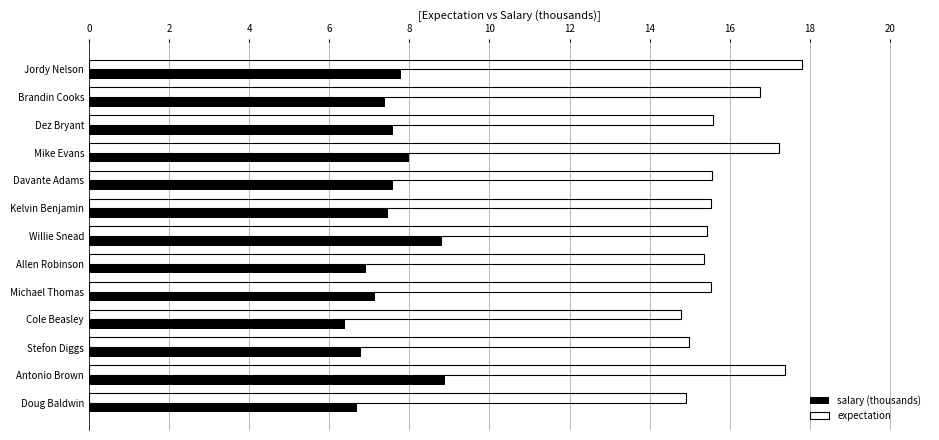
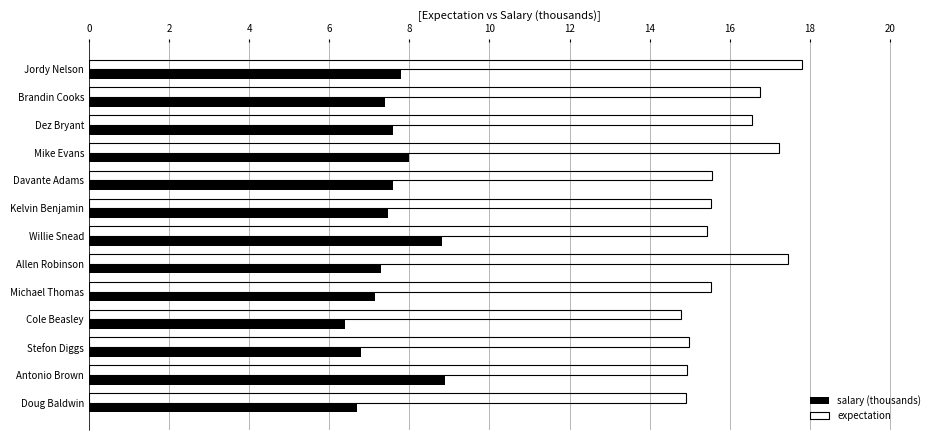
  {
    "salary (thousands)": {
      "Jordy Nelson": 7.8,
      "Brandin Cooks": 7.4,
      "Dez Bryant": 7.6,
      "Mike Evans": 8.0,
      "Davante Adams": 7.6,
      "Kelvin Benjamin": 7.5,
      "Willie Snead": 8.8,
-     "Allen Robinson": 6.9,
+     "Allen Robinson": 7.3,
      "Michael Thomas": 7.1,
      "Cole Beasley": 6.4,
      "Stefon Diggs": 6.8,
      "Antonio Brown": 8.9,
      "Doug Baldwin": 6.7
    },
    "expectation": {
      "Jordy Nelson": 17.8,
      "Brandin Cooks": 16.8,
-     "Dez Bryant": 15.6,
+     "Dez Bryant": 16.6,
      "Mike Evans": 17.2,
      "Davante Adams": 15.6,
      "Kelvin Benjamin": 15.5,
      "Willie Snead": 15.4,
-     "Allen Robinson": 15.4,
+     "Allen Robinson": 17.5,
      "Michael Thomas": 15.5,
      "Cole Beasley": 14.8,
      "Stefon Diggs": 15.0,
-     "Antonio Brown": 17.4,
+     "Antonio Brown": 14.9,
      "Doug Baldwin": 14.9
    }
  }
